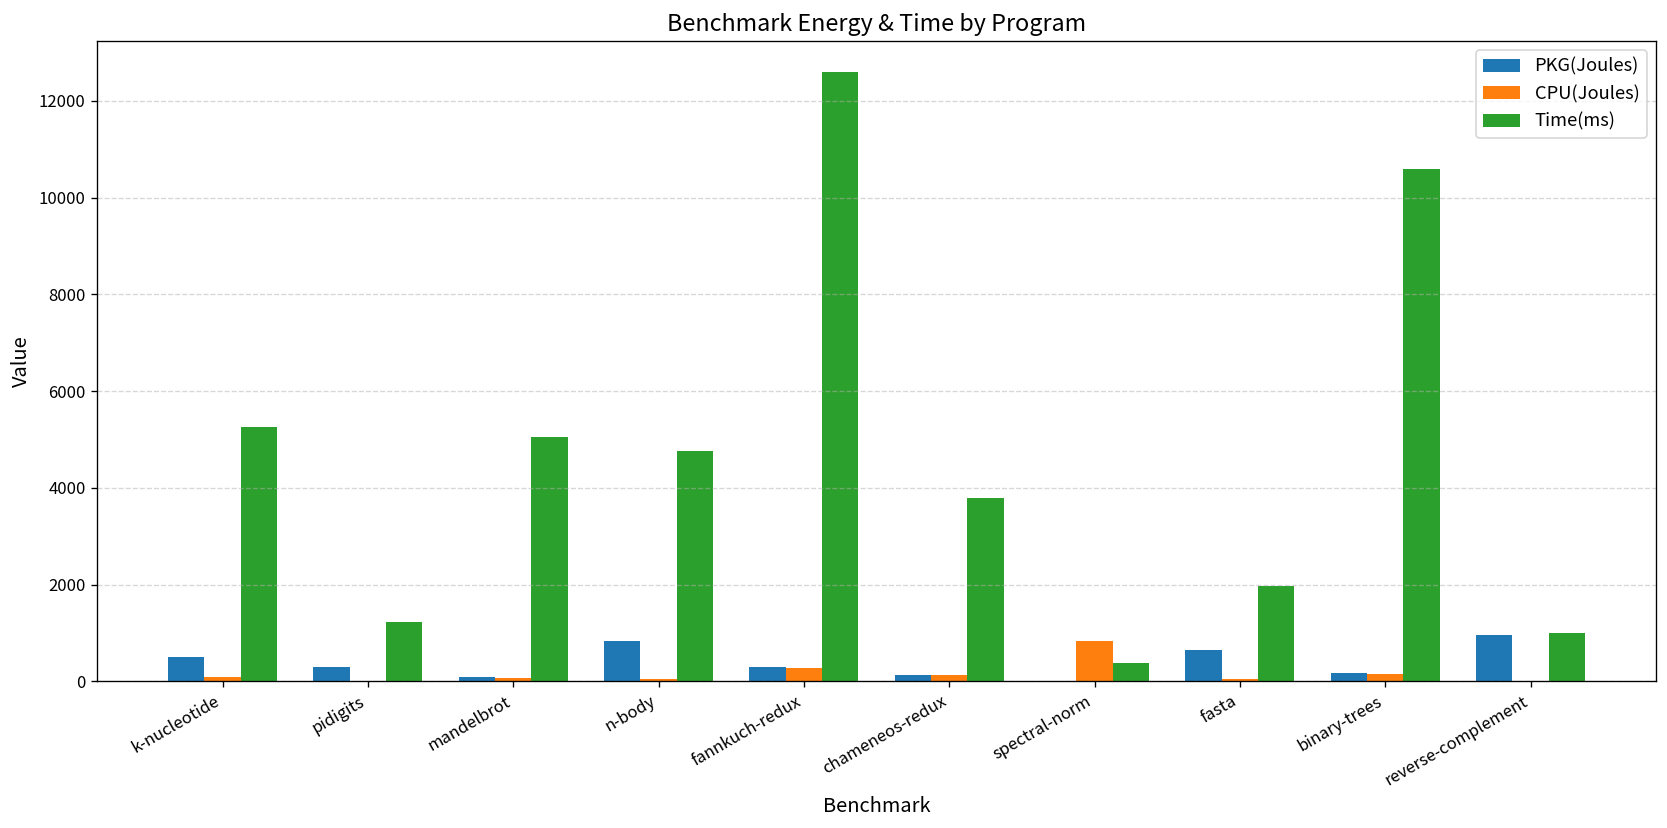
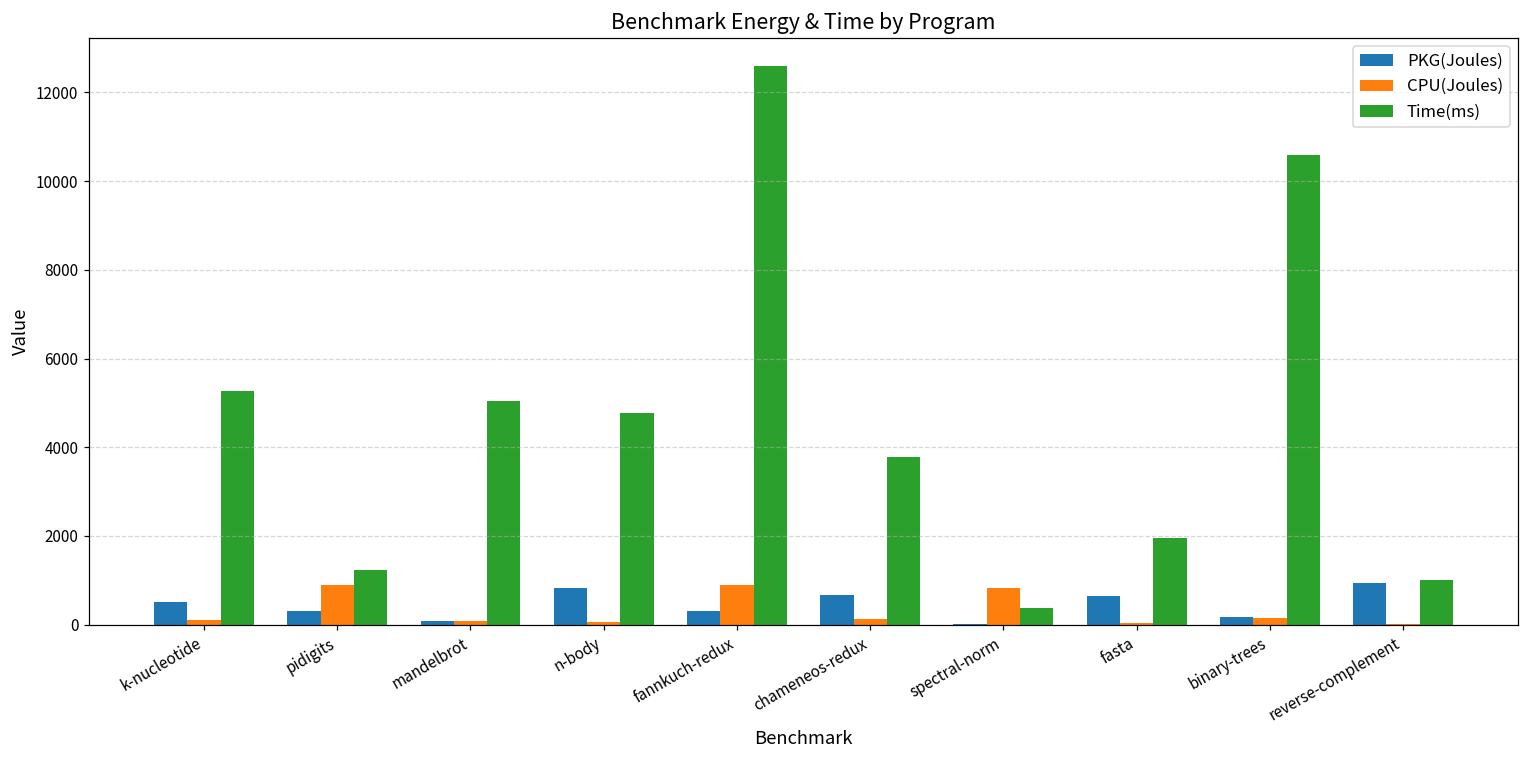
  {
    "PKG(Joules)": {
      "k-nucleotide": 500,
      "pidigits": 300,
      "mandelbrot": 100,
      "n-body": 800,
      "fannkuch-redux": 300,
-     "chameneos-redux": 100,
+     "chameneos-redux": 700,
      "fasta": 700,
      "binary-trees": 200,
      "reverse-complement": 900
    },
    "CPU(Joules)": {
      "k-nucleotide": 100,
-     "pidigits": 0,
+     "pidigits": 900,
      "mandelbrot": 100,
-     "fannkuch-redux": 300,
+     "fannkuch-redux": 900,
      "chameneos-redux": 100,
      "spectral-norm": 800,
      "binary-trees": 200
    },
    "Time(ms)": {
      "k-nucleotide": 5300,
      "pidigits": 1200,
      "mandelbrot": 5000,
      "n-body": 4800,
      "fannkuch-redux": 12600,
      "chameneos-redux": 3800,
      "spectral-norm": 400,
      "fasta": 2000,
      "binary-trees": 10600,
      "reverse-complement": 1000
    }
  }
